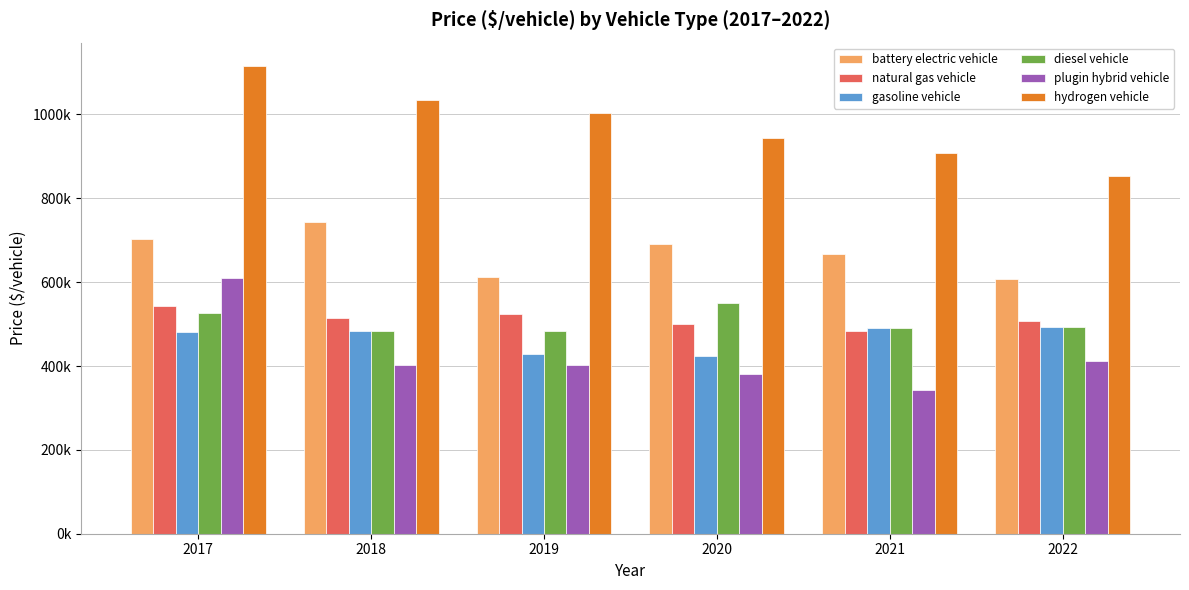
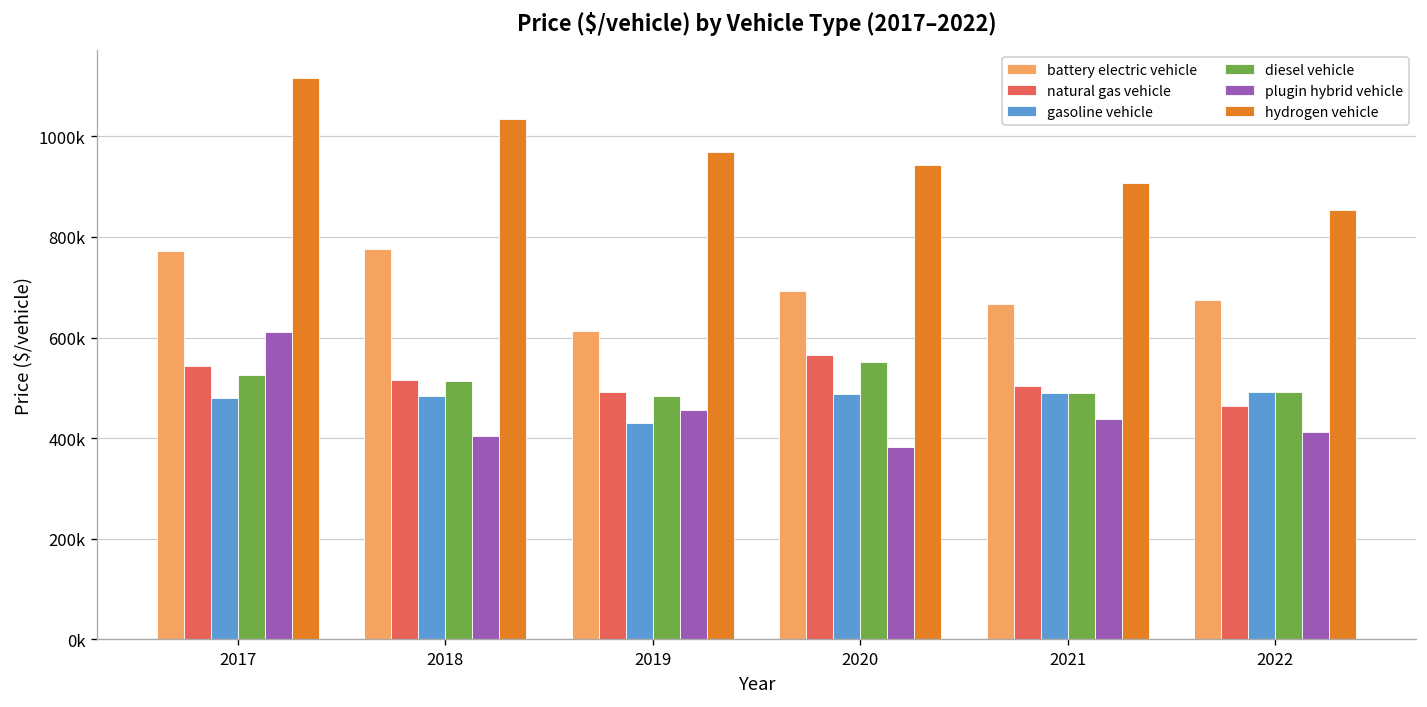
  {
    "battery electric vehicle": {
-     "2017": 700000,
-     "2018": 740000,
+     "2017": 770000,
+     "2018": 780000,
      "2019": 610000,
      "2020": 690000,
      "2021": 670000,
-     "2022": 610000
+     "2022": 670000
    },
    "natural gas vehicle": {
      "2017": 540000,
      "2018": 520000,
-     "2019": 520000,
-     "2020": 500000,
-     "2021": 480000,
-     "2022": 510000
+     "2019": 490000,
+     "2020": 570000,
+     "2021": 500000,
+     "2022": 460000
    },
    "gasoline vehicle": {
      "2017": 480000,
      "2018": 480000,
      "2019": 430000,
-     "2020": 420000,
+     "2020": 490000,
      "2021": 490000,
      "2022": 490000
    },
    "diesel vehicle": {
      "2017": 530000,
-     "2018": 480000,
+     "2018": 510000,
      "2019": 480000,
      "2020": 550000,
      "2021": 490000,
      "2022": 490000
    },
    "plugin hybrid vehicle": {
      "2017": 610000,
      "2018": 400000,
-     "2019": 400000,
+     "2019": 460000,
      "2020": 380000,
-     "2021": 340000,
+     "2021": 440000,
      "2022": 410000
    },
    "hydrogen vehicle": {
      "2017": 1120000,
      "2018": 1030000,
-     "2019": 1000000,
+     "2019": 970000,
      "2020": 940000,
      "2021": 910000,
      "2022": 850000
    }
  }
